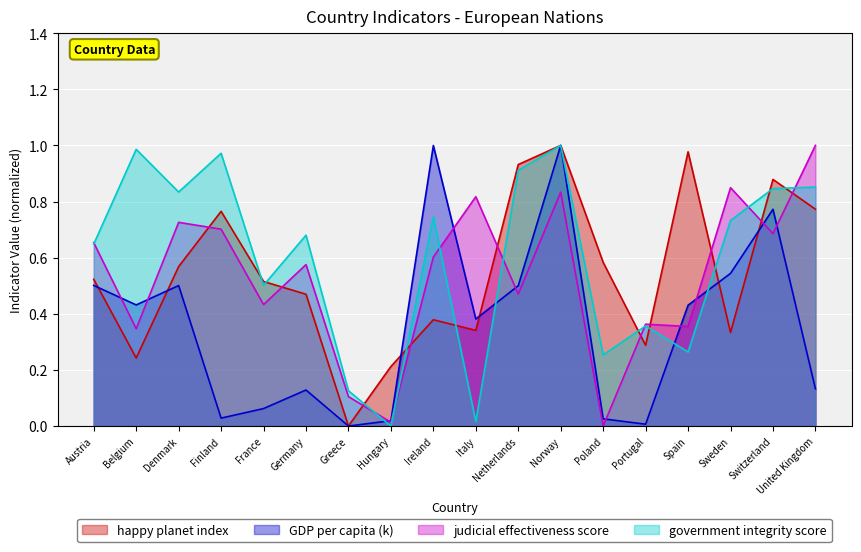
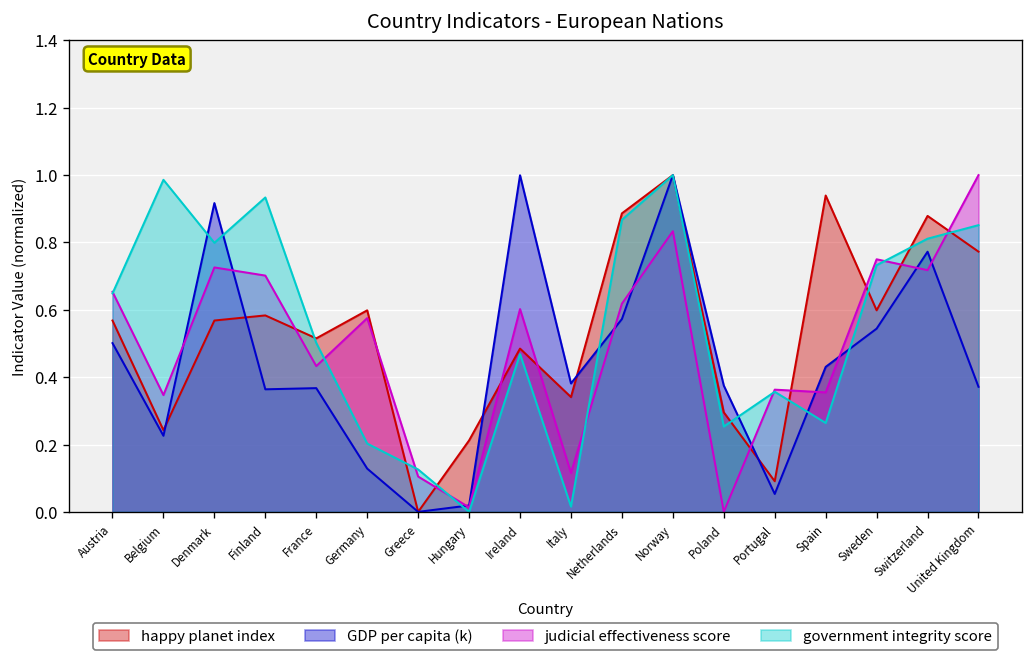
  {
    "happy planet index": {
-     "Austria": 0.52,
+     "Austria": 0.57,
      "Belgium": 0.24,
      "Denmark": 0.57,
-     "Finland": 0.77,
+     "Finland": 0.58,
      "France": 0.52,
-     "Germany": 0.47,
+     "Germany": 0.60,
      "Hungary": 0.21,
-     "Ireland": 0.38,
+     "Ireland": 0.48,
      "Italy": 0.34,
-     "Netherlands": 0.93,
-     "Poland": 0.58,
-     "Portugal": 0.29,
-     "Spain": 0.98,
-     "Sweden": 0.33,
+     "Netherlands": 0.89,
+     "Poland": 0.30,
+     "Portugal": 0.09,
+     "Spain": 0.94,
+     "Sweden": 0.60,
      "Switzerland": 0.88,
      "United Kingdom": 0.77
    },
    "GDP per capita (k)": {
      "Austria": 0.50,
-     "Belgium": 0.43,
-     "Denmark": 0.50,
-     "Finland": 0.03,
-     "France": 0.06,
+     "Belgium": 0.23,
+     "Denmark": 0.92,
+     "Finland": 0.36,
+     "France": 0.37,
      "Germany": 0.13,
      "Ireland": 1.00,
      "Italy": 0.38,
-     "Netherlands": 0.50,
-     "Poland": 0.03,
-     "Portugal": 0.01,
+     "Netherlands": 0.57,
+     "Poland": 0.37,
+     "Portugal": 0.05,
      "Spain": 0.43,
      "Sweden": 0.54,
      "Switzerland": 0.77,
-     "United Kingdom": 0.13
+     "United Kingdom": 0.37
    },
    "judicial effectiveness score": {
      "Belgium": 0.35,
      "Denmark": 0.73,
      "Finland": 0.70,
      "France": 0.43,
      "Germany": 0.58,
      "Greece": 0.10,
      "Ireland": 0.60,
-     "Italy": 0.82,
-     "Netherlands": 0.47,
+     "Italy": 0.12,
+     "Netherlands": 0.62,
      "Norway": 0.83,
      "Poland": 0.00,
      "Spain": 0.35,
-     "Sweden": 0.85,
-     "Switzerland": 0.69,
+     "Sweden": 0.75,
+     "Switzerland": 0.72,
      "United Kingdom": 1.00
    },
    "government integrity score": {
      "Belgium": 0.99,
-     "Denmark": 0.83,
-     "Finland": 0.97,
+     "Denmark": 0.80,
+     "Finland": 0.93,
      "France": 0.50,
-     "Germany": 0.68,
+     "Germany": 0.20,
      "Greece": 0.13,
      "Hungary": 0.00,
-     "Ireland": 0.74,
+     "Ireland": 0.47,
      "Italy": 0.02,
-     "Netherlands": 0.91,
+     "Netherlands": 0.87,
      "Poland": 0.25,
      "Spain": 0.26,
      "Sweden": 0.73,
-     "Switzerland": 0.85,
+     "Switzerland": 0.81,
      "United Kingdom": 0.85
    }
  }
